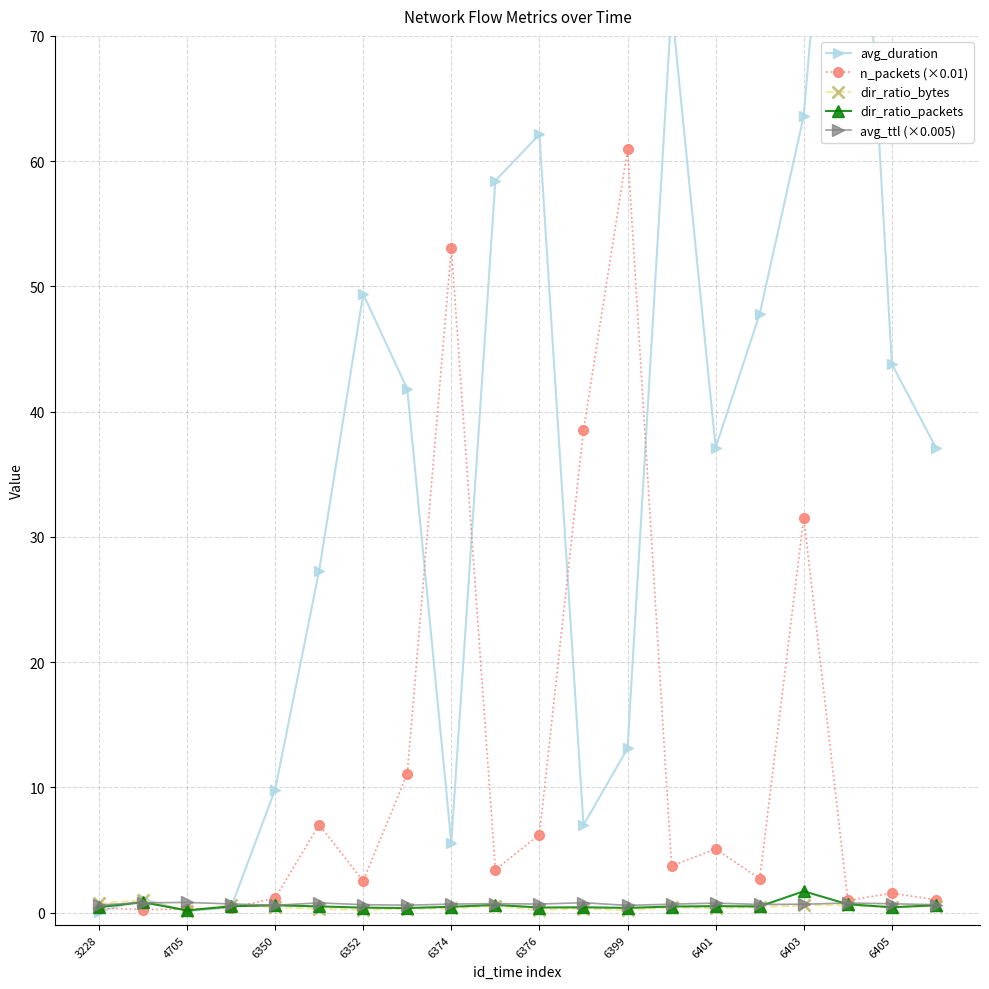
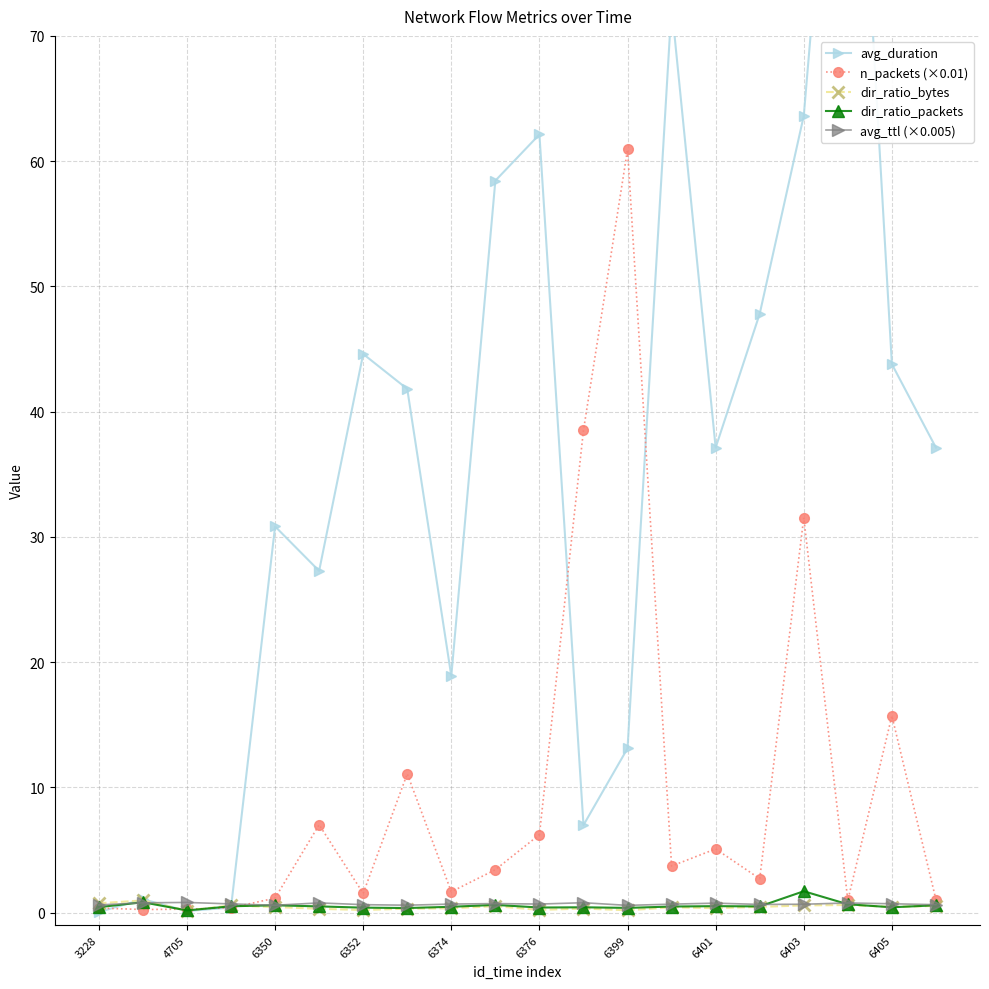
  {
    "avg_duration": {
      "3228": 0.0,
-     "6350": 9.8,
-     "6352": 49.4,
-     "6374": 5.6,
+     "6350": 30.8,
+     "6352": 44.6,
+     "6374": 18.9,
      "6376": 62.1,
      "6399": 13.1,
      "6401": 37.1,
      "6403": 63.6,
      "6405": 43.8
    },
    "n_packets (×0.01)": {
      "6350": 1.2,
-     "6352": 2.5,
-     "6374": 53.1,
+     "6352": 1.5,
+     "6374": 1.7,
      "6376": 6.2,
      "6399": 60.9,
      "6401": 5.1,
      "6403": 31.5,
-     "6405": 1.5
+     "6405": 15.7
    },
    "dir_ratio_packets": {
      "6403": 1.7
    },
    "avg_ttl (×0.005)": {
      "4705": 0.8,
      "6352": 0.6,
      "6374": 0.7,
      "6376": 0.7,
      "6401": 0.7,
      "6405": 0.7
    }
  }
